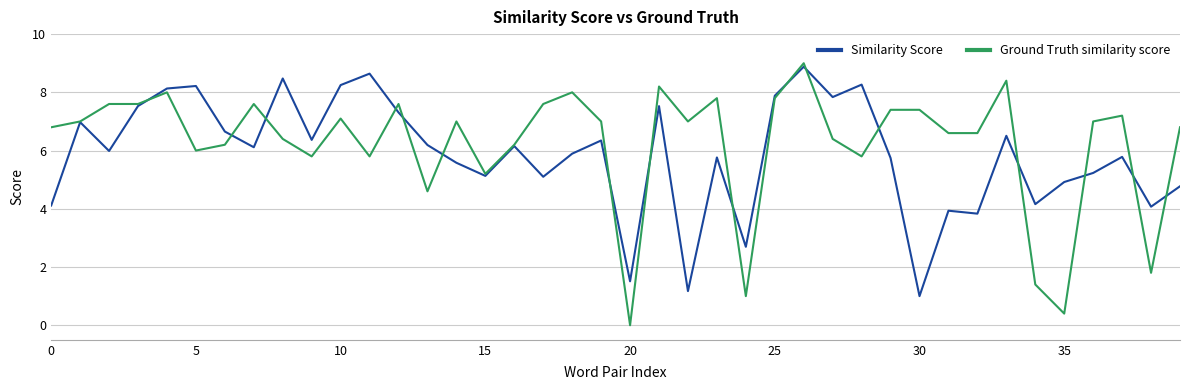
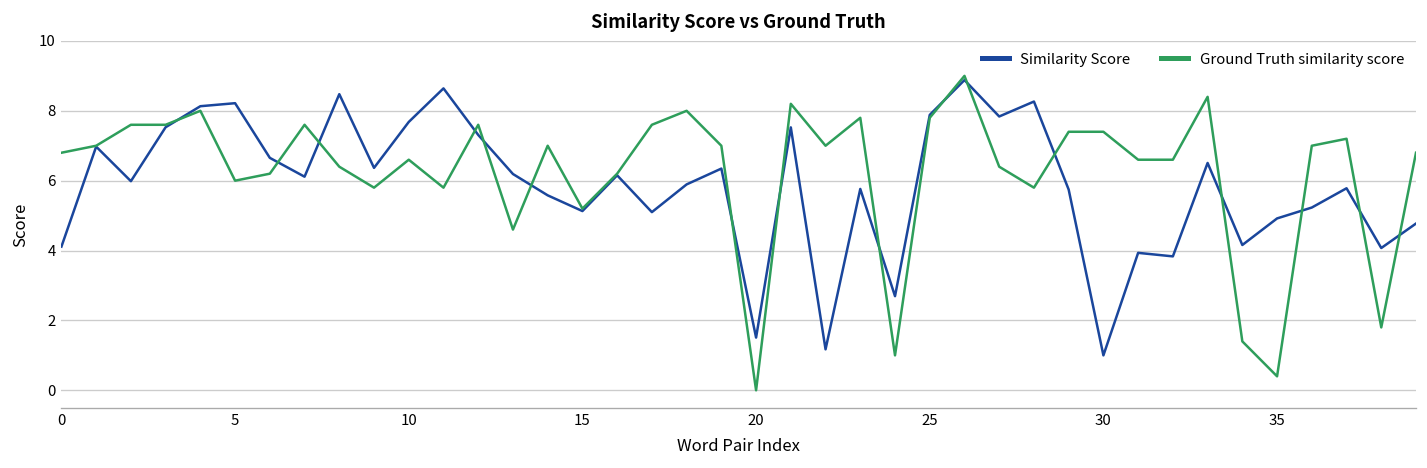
  {
    "Similarity Score": {
      "0": 4.1,
      "5": 8.2,
-     "10": 8.2,
+     "10": 7.7,
      "20": 1.5,
      "30": 1.0,
      "35": 4.9
    },
    "Ground Truth similarity score": {
      "0": 6.8,
      "5": 6.0,
-     "10": 7.1,
+     "10": 6.6,
      "20": 0.0,
      "30": 7.4,
      "35": 0.4
    }
  }
